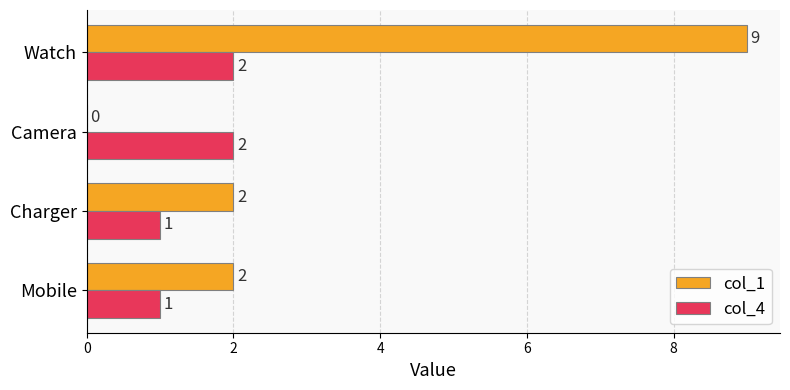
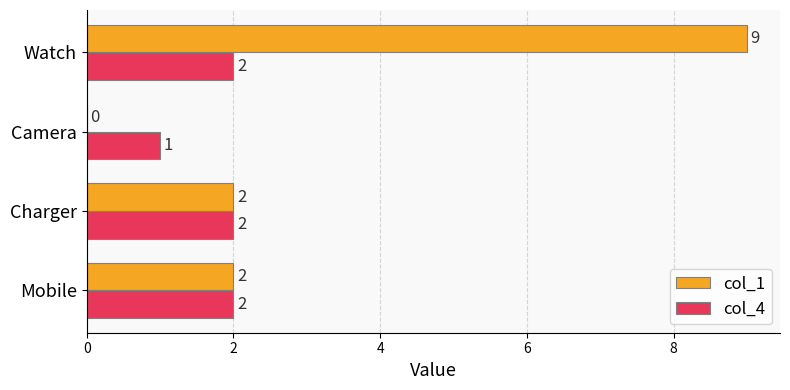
  {
    "col_1": {
      "Watch": 9,
      "Camera": 0,
      "Charger": 2,
      "Mobile": 2
    },
    "col_4": {
      "Watch": 2,
-     "Camera": 2,
-     "Charger": 1,
-     "Mobile": 1
+     "Camera": 1,
+     "Charger": 2,
+     "Mobile": 2
    }
  }
